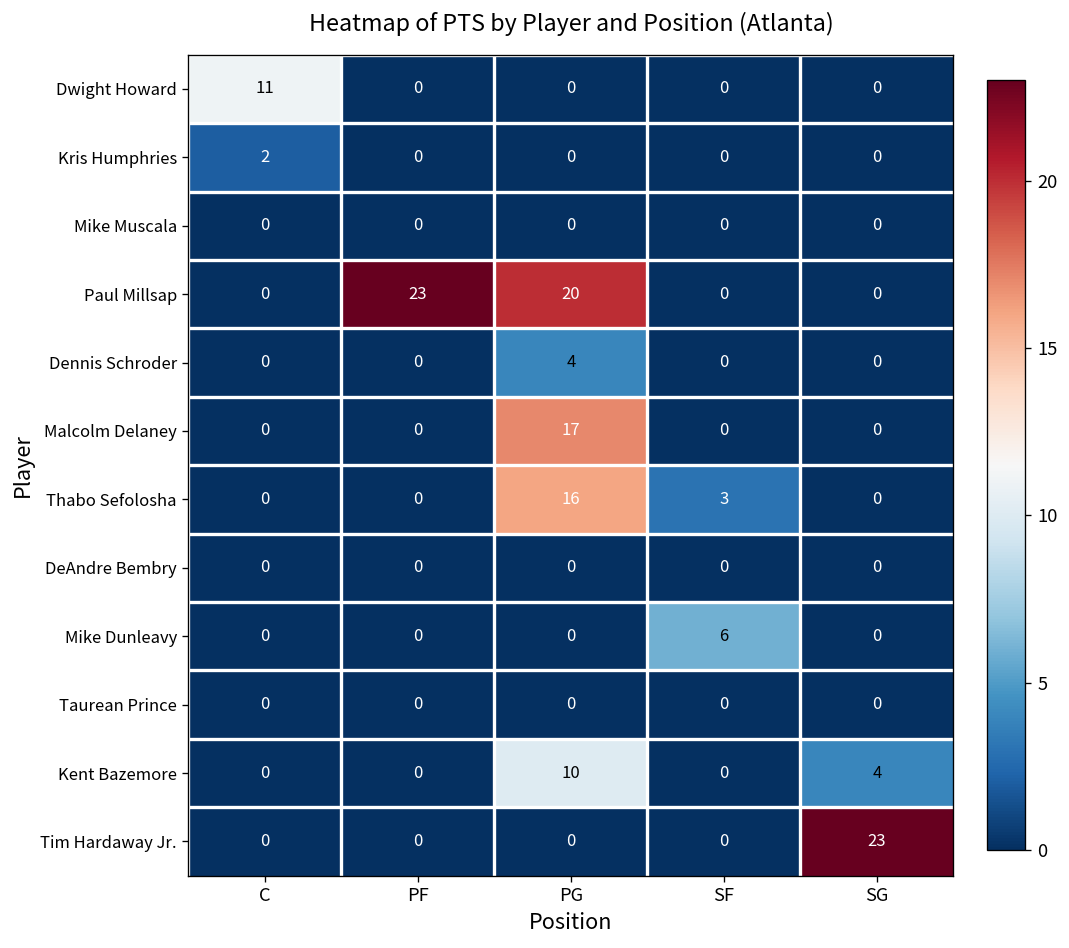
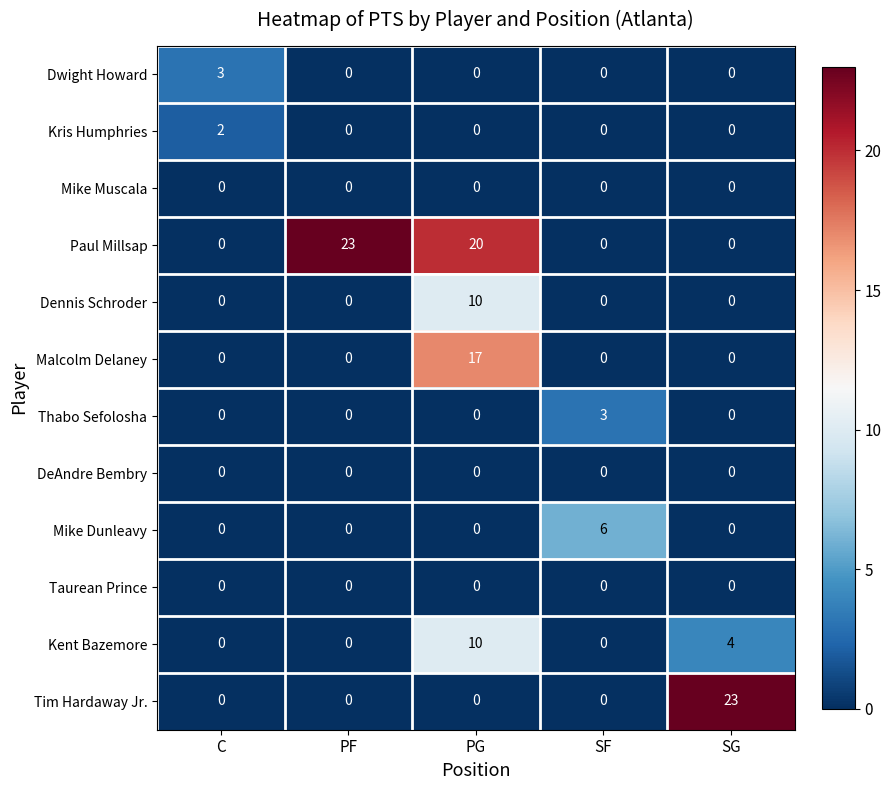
  {
    "Dwight Howard": {
-     "C": 11,
+     "C": 3,
      "PF": 0,
      "PG": 0,
      "SF": 0,
      "SG": 0
    },
    "Kris Humphries": {
      "C": 2,
      "PF": 0,
      "PG": 0,
      "SF": 0,
      "SG": 0
    },
    "Mike Muscala": {
      "C": 0,
      "PF": 0,
      "PG": 0,
      "SF": 0,
      "SG": 0
    },
    "Paul Millsap": {
      "C": 0,
      "PF": 23,
      "PG": 20,
      "SF": 0,
      "SG": 0
    },
    "Dennis Schroder": {
      "C": 0,
      "PF": 0,
-     "PG": 4,
+     "PG": 10,
      "SF": 0,
      "SG": 0
    },
    "Malcolm Delaney": {
      "C": 0,
      "PF": 0,
      "PG": 17,
      "SF": 0,
      "SG": 0
    },
    "Thabo Sefolosha": {
      "C": 0,
      "PF": 0,
-     "PG": 16,
+     "PG": 0,
      "SF": 3,
      "SG": 0
    },
    "DeAndre Bembry": {
      "C": 0,
      "PF": 0,
      "PG": 0,
      "SF": 0,
      "SG": 0
    },
    "Mike Dunleavy": {
      "C": 0,
      "PF": 0,
      "PG": 0,
      "SF": 6,
      "SG": 0
    },
    "Taurean Prince": {
      "C": 0,
      "PF": 0,
      "PG": 0,
      "SF": 0,
      "SG": 0
    },
    "Kent Bazemore": {
      "C": 0,
      "PF": 0,
      "PG": 10,
      "SF": 0,
      "SG": 4
    },
    "Tim Hardaway Jr.": {
      "C": 0,
      "PF": 0,
      "PG": 0,
      "SF": 0,
      "SG": 23
    }
  }
